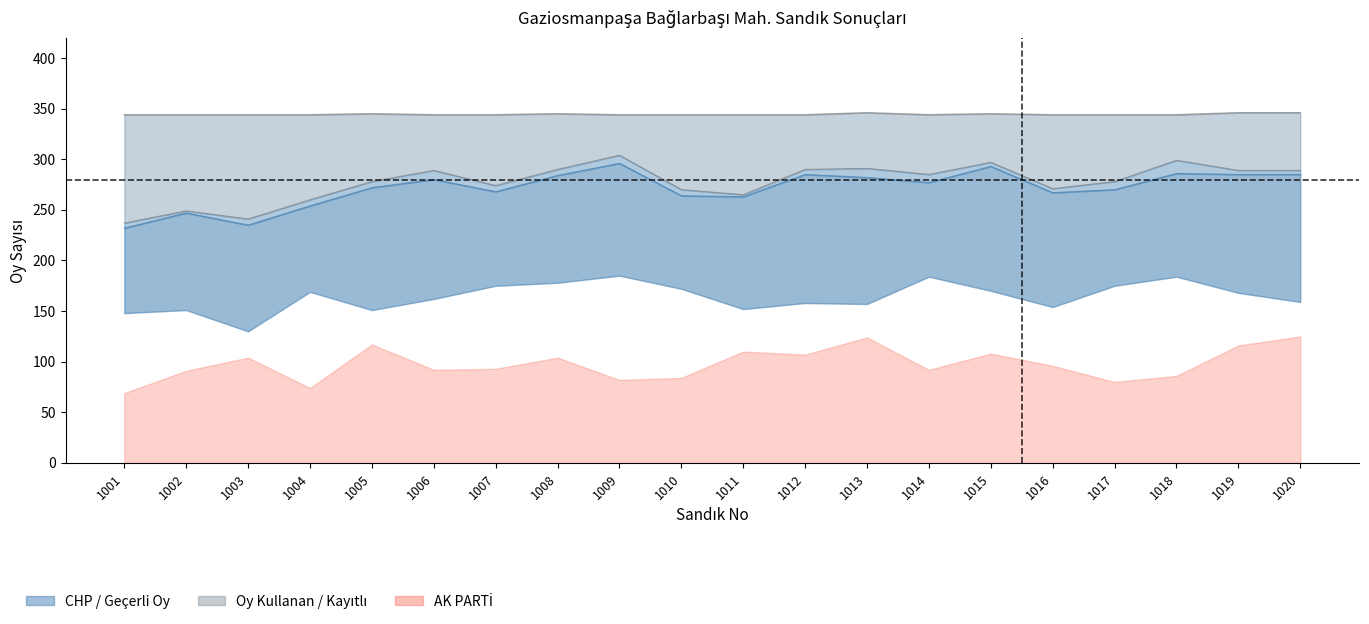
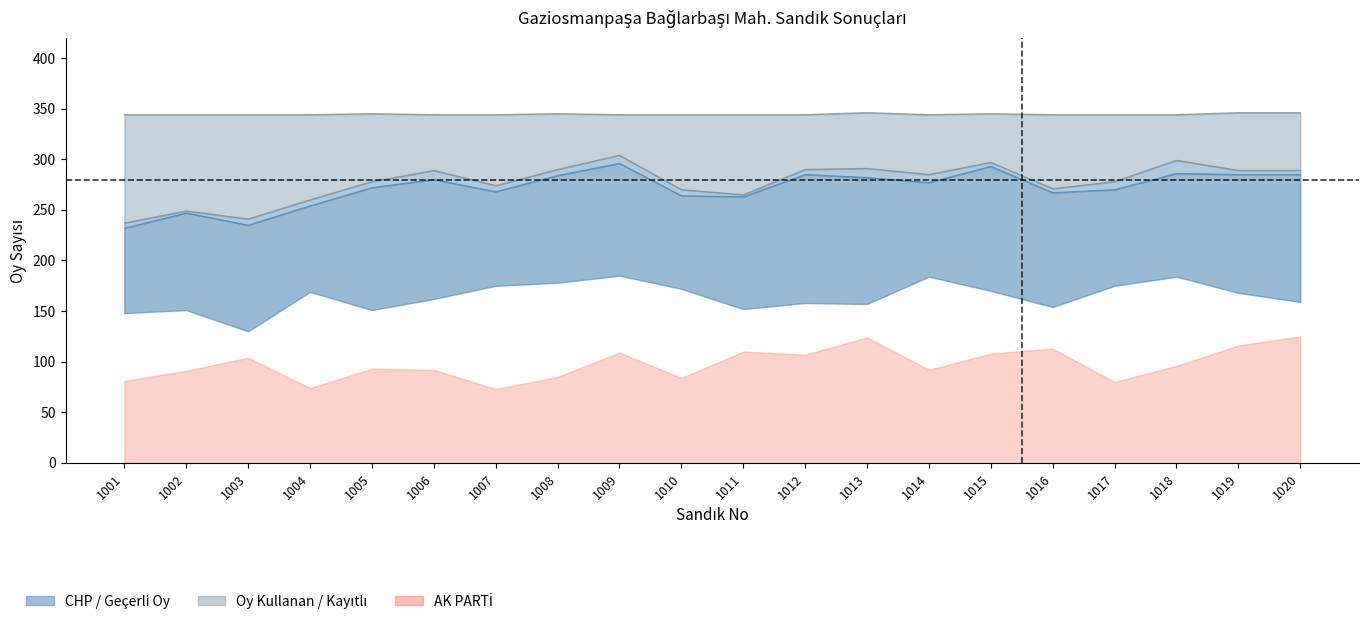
  {
    "AK PARTİ": {
-     "1001": 69,
+     "1001": 81,
      "1002": 91,
      "1003": 104,
      "1004": 74,
-     "1005": 117,
+     "1005": 93,
      "1006": 92,
-     "1007": 93,
-     "1008": 104,
-     "1009": 82,
+     "1007": 73,
+     "1008": 85,
+     "1009": 109,
      "1010": 84,
      "1011": 110,
      "1012": 107,
      "1013": 124,
      "1014": 92,
      "1015": 108,
-     "1016": 96,
+     "1016": 113,
      "1017": 80,
-     "1018": 86,
+     "1018": 96,
      "1019": 116,
      "1020": 125
    }
  }
